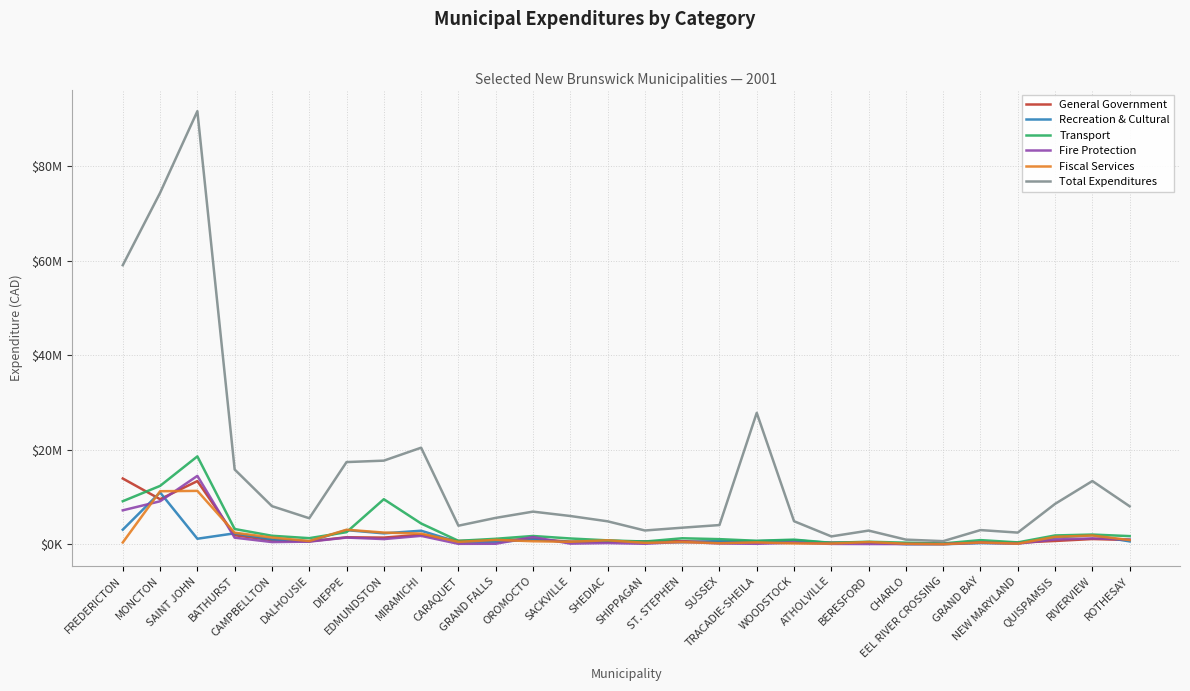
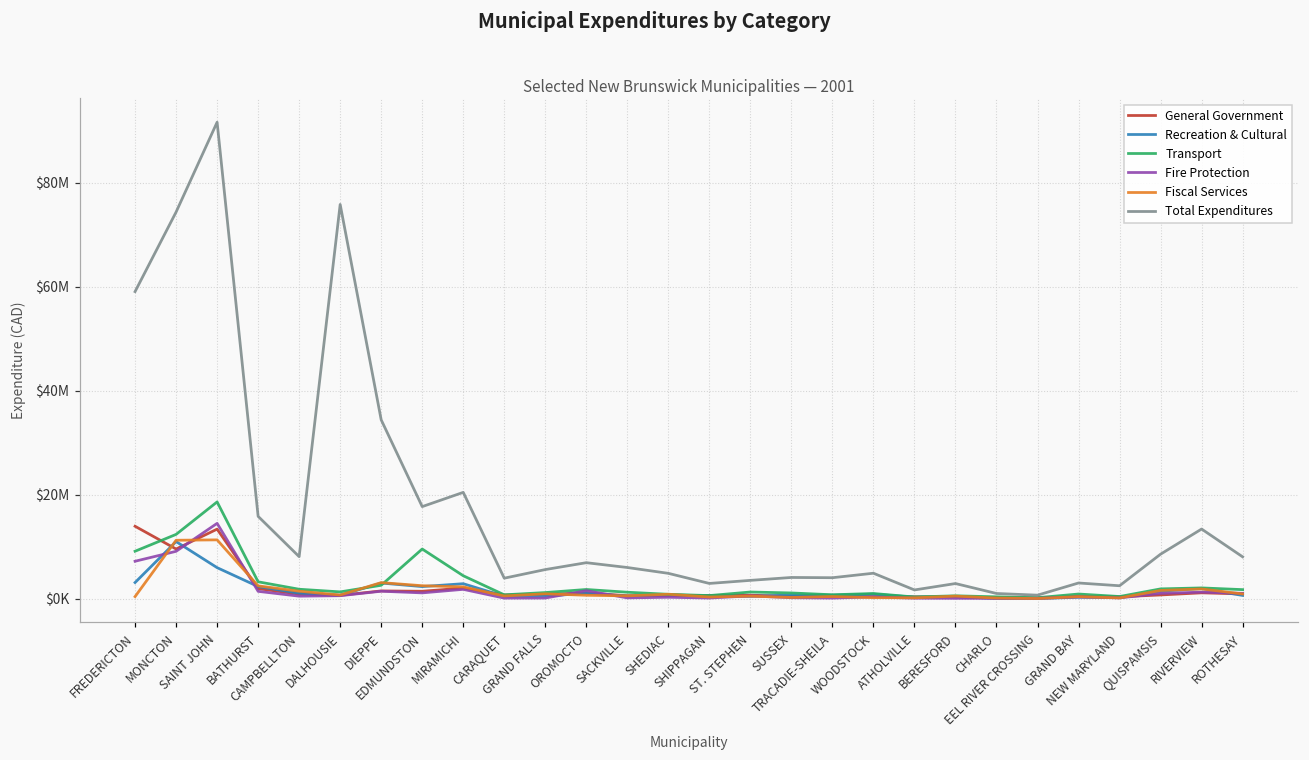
  {
    "General Government": {
      "FREDERICTON": "$14000000",
      "SAINT JOHN": "$13000000"
    },
    "Recreation & Cultural": {
      "FREDERICTON": "$3000000",
-     "SAINT JOHN": "$1000000",
+     "SAINT JOHN": "$6000000",
      "MIRAMICHI": "$3000000"
    },
    "Transport": {
      "FREDERICTON": "$9000000",
      "MONCTON": "$12000000",
      "SAINT JOHN": "$19000000",
      "BATHURST": "$3000000",
      "DALHOUSIE": "$1000000",
      "EDMUNDSTON": "$10000000",
      "MIRAMICHI": "$4000000",
      "SACKVILLE": "$1000000",
      "ST. STEPHEN": "$1000000",
      "ROTHESAY": "$2000000"
    },
    "Fire Protection": {
      "FREDERICTON": "$7000000",
      "SAINT JOHN": "$14000000"
    },
    "Fiscal Services": {
      "FREDERICTON": "$0",
      "SAINT JOHN": "$11000000"
    },
    "Total Expenditures": {
      "FREDERICTON": "$59000000",
      "MONCTON": "$74000000",
      "SAINT JOHN": "$92000000",
      "BATHURST": "$16000000",
      "CAMPBELLTON": "$8000000",
-     "DALHOUSIE": "$6000000",
-     "DIEPPE": "$17000000",
+     "DALHOUSIE": "$76000000",
+     "DIEPPE": "$34000000",
      "EDMUNDSTON": "$18000000",
      "MIRAMICHI": "$20000000",
      "CARAQUET": "$4000000",
      "GRAND FALLS": "$6000000",
      "OROMOCTO": "$7000000",
      "SACKVILLE": "$6000000",
      "SHEDIAC": "$5000000",
      "SHIPPAGAN": "$3000000",
      "ST. STEPHEN": "$4000000",
      "SUSSEX": "$4000000",
-     "TRACADIE-SHEILA": "$28000000",
+     "TRACADIE-SHEILA": "$4000000",
      "WOODSTOCK": "$5000000",
      "ATHOLVILLE": "$2000000",
      "BERESFORD": "$3000000",
      "CHARLO": "$1000000",
      "GRAND BAY": "$3000000",
      "NEW MARYLAND": "$2000000",
      "QUISPAMSIS": "$9000000",
      "RIVERVIEW": "$13000000",
      "ROTHESAY": "$8000000"
    }
  }
